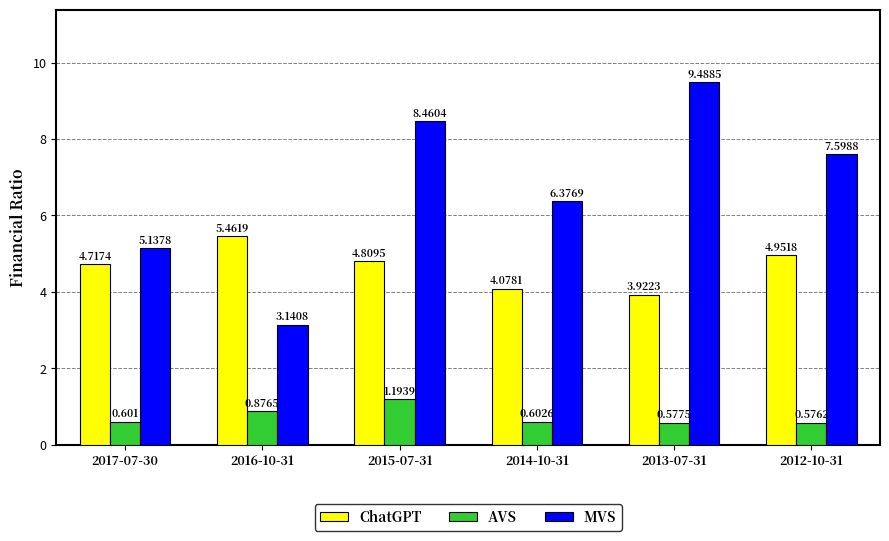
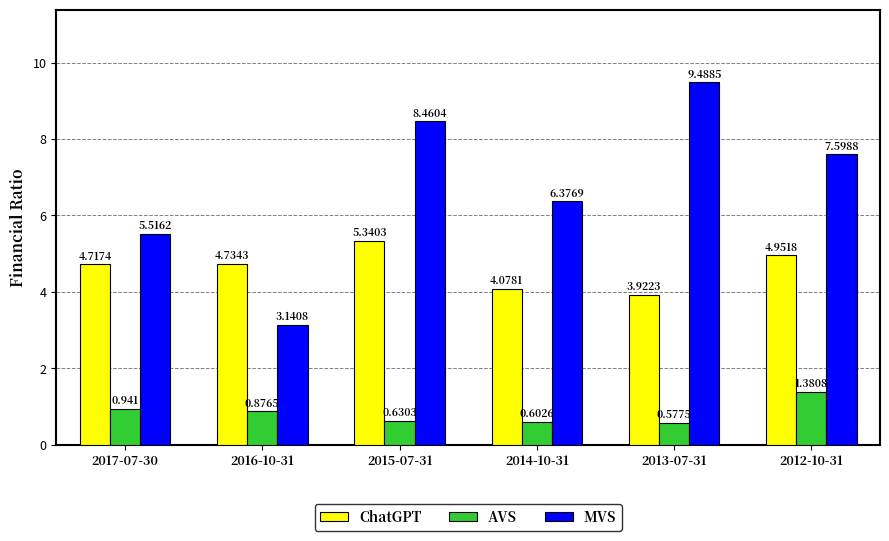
  {
    "ChatGPT": {
      "2017-07-30": 4.7174,
-     "2016-10-31": 5.4619,
-     "2015-07-31": 4.8095,
+     "2016-10-31": 4.7343,
+     "2015-07-31": 5.3403,
      "2014-10-31": 4.0781,
      "2013-07-31": 3.9223,
      "2012-10-31": 4.9518
    },
    "AVS": {
-     "2017-07-30": 0.601,
+     "2017-07-30": 0.941,
      "2016-10-31": 0.8765,
-     "2015-07-31": 1.1939,
+     "2015-07-31": 0.6303,
      "2014-10-31": 0.6026,
      "2013-07-31": 0.5775,
-     "2012-10-31": 0.5762
+     "2012-10-31": 1.3808
    },
    "MVS": {
-     "2017-07-30": 5.1378,
+     "2017-07-30": 5.5162,
      "2016-10-31": 3.1408,
      "2015-07-31": 8.4604,
      "2014-10-31": 6.3769,
      "2013-07-31": 9.4885,
      "2012-10-31": 7.5988
    }
  }
